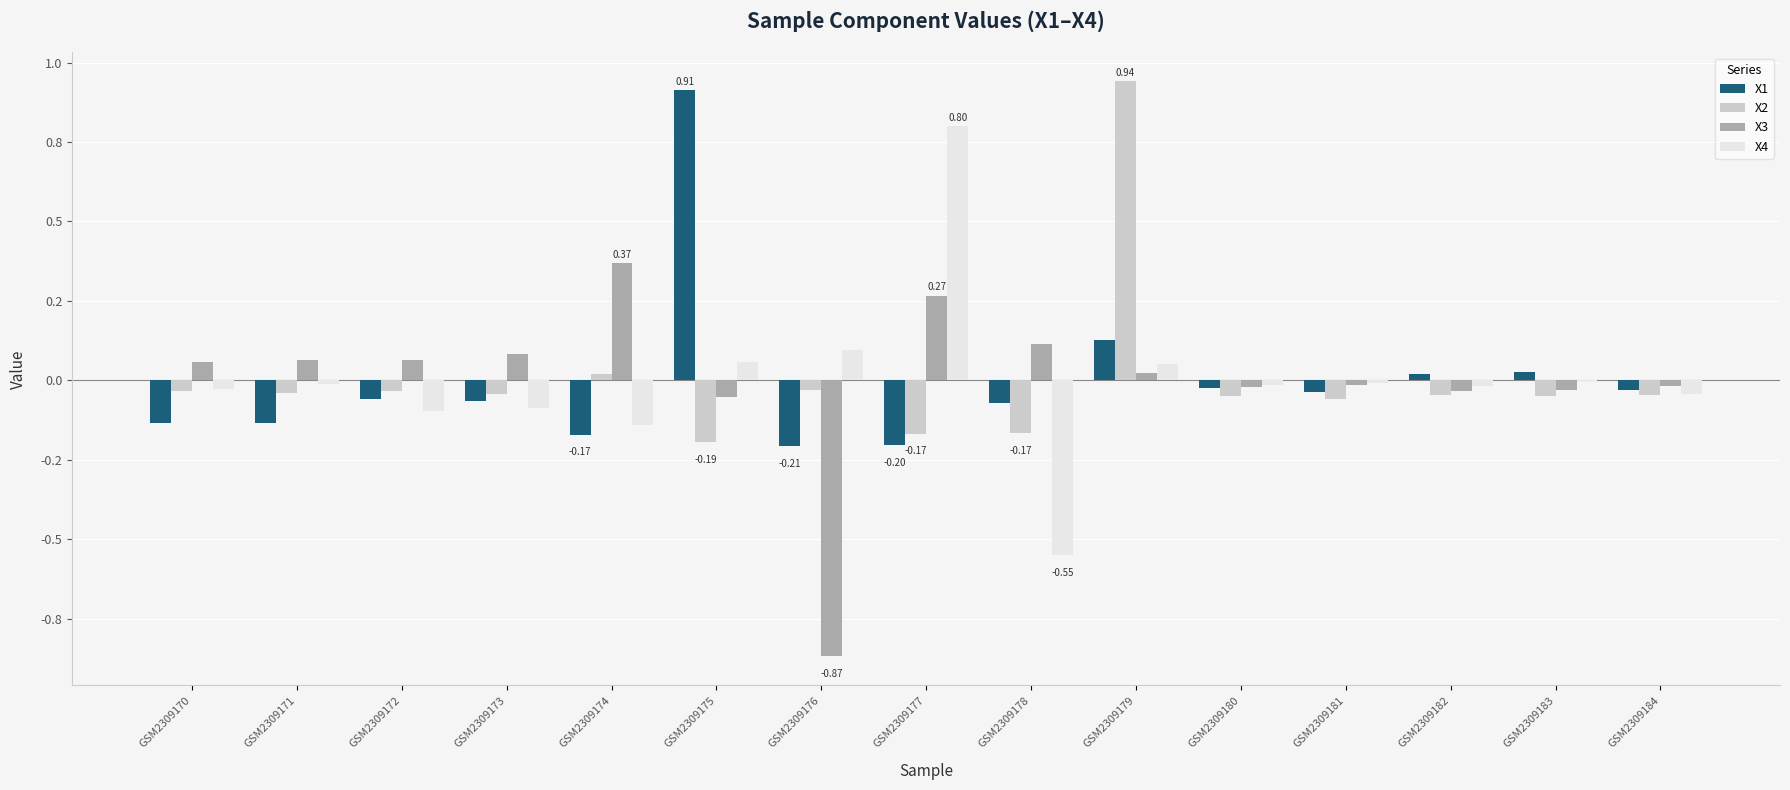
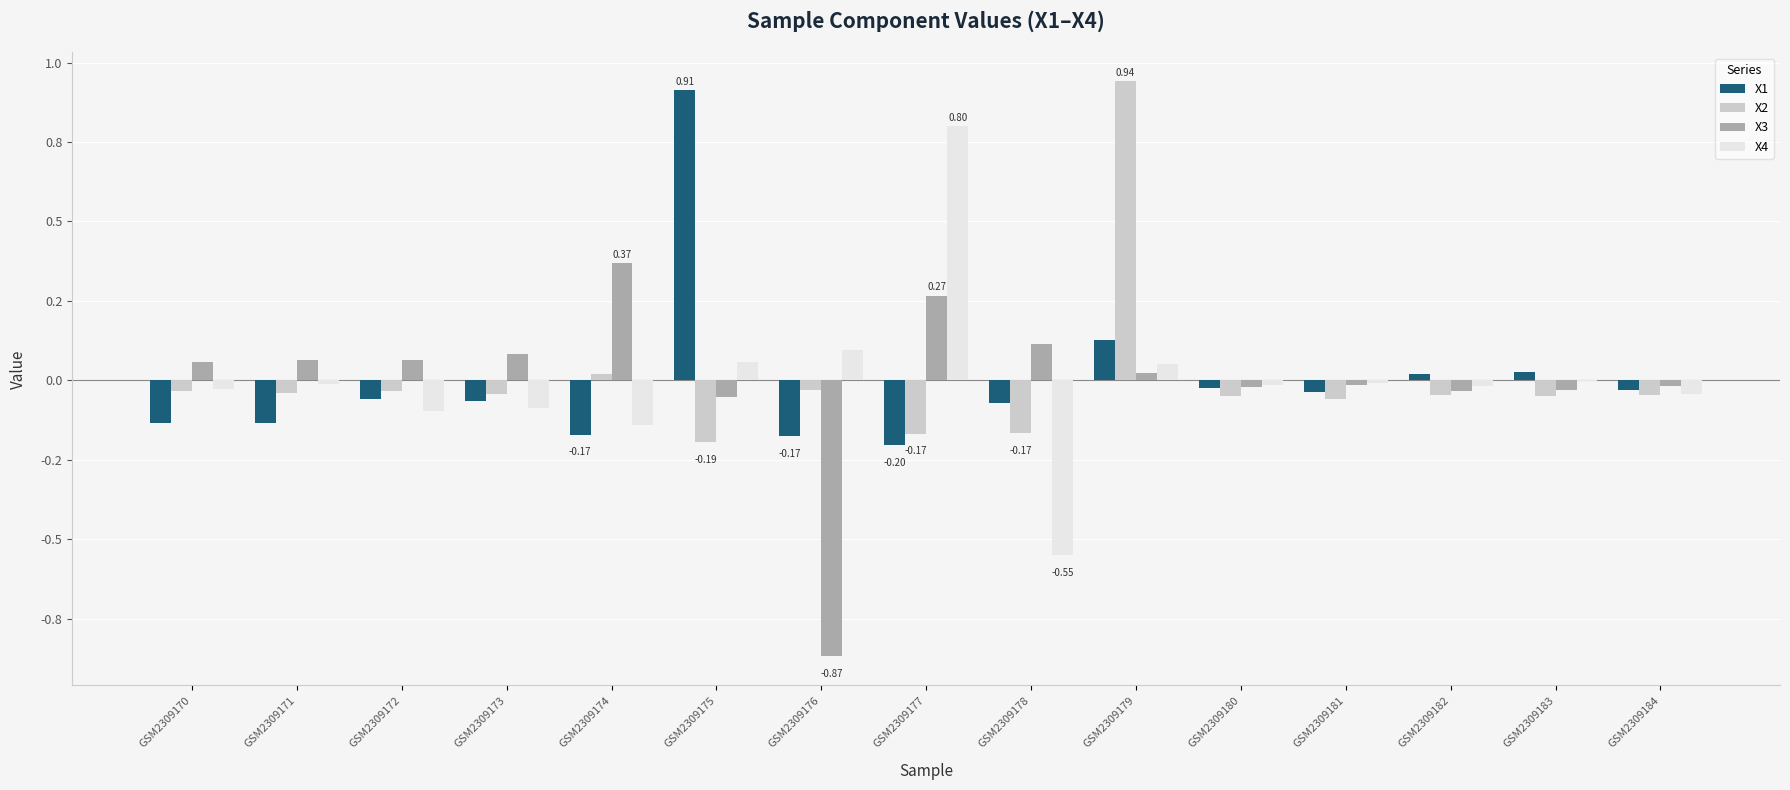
  {
    "X1": {
      "GSM2309174": -0.17,
      "GSM2309175": 0.91,
-     "GSM2309176": -0.21,
+     "GSM2309176": -0.17,
      "GSM2309177": -0.20
    }
  }
